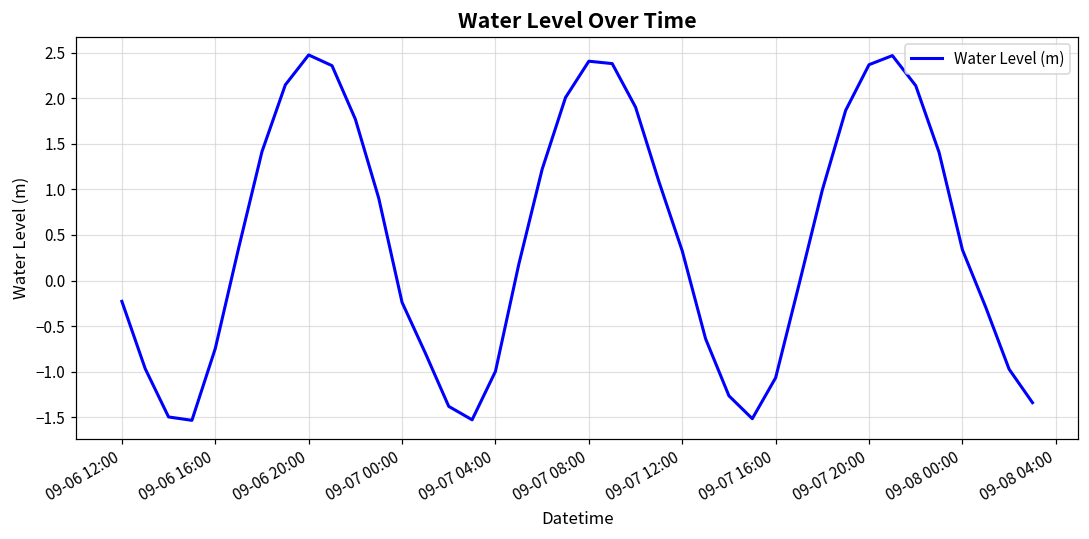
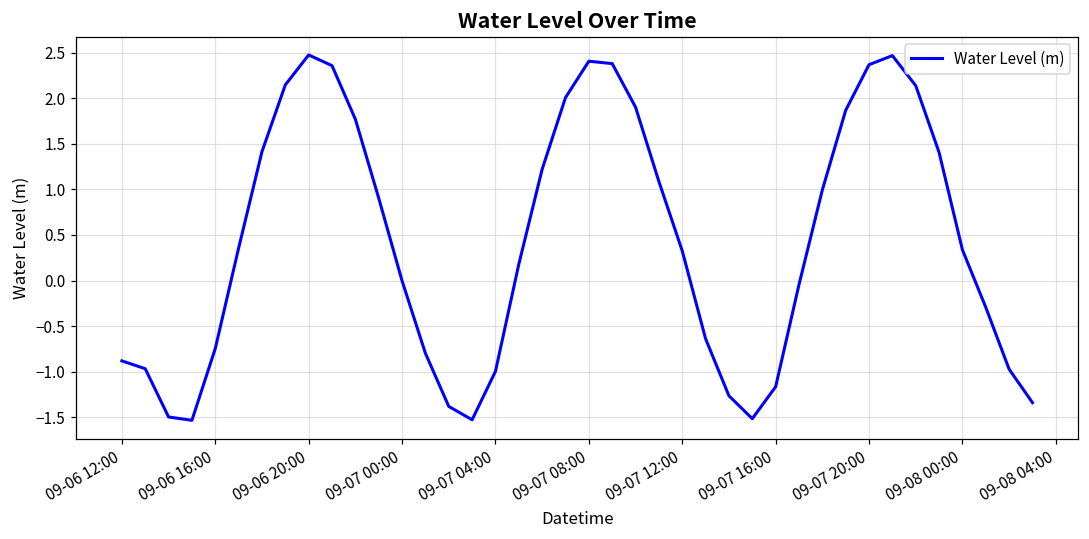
  {
-   "09-06 12:00": -0.2,
+   "09-06 12:00": -0.9,
    "09-06 16:00": -0.7,
    "09-06 20:00": 2.5,
-   "09-07 00:00": -0.2,
+   "09-07 00:00": 0.0,
    "09-07 04:00": -1.0,
    "09-07 08:00": 2.4,
    "09-07 12:00": 0.3,
-   "09-07 16:00": -1.1,
+   "09-07 16:00": -1.2,
    "09-07 20:00": 2.4,
    "09-08 00:00": 0.3
  }
